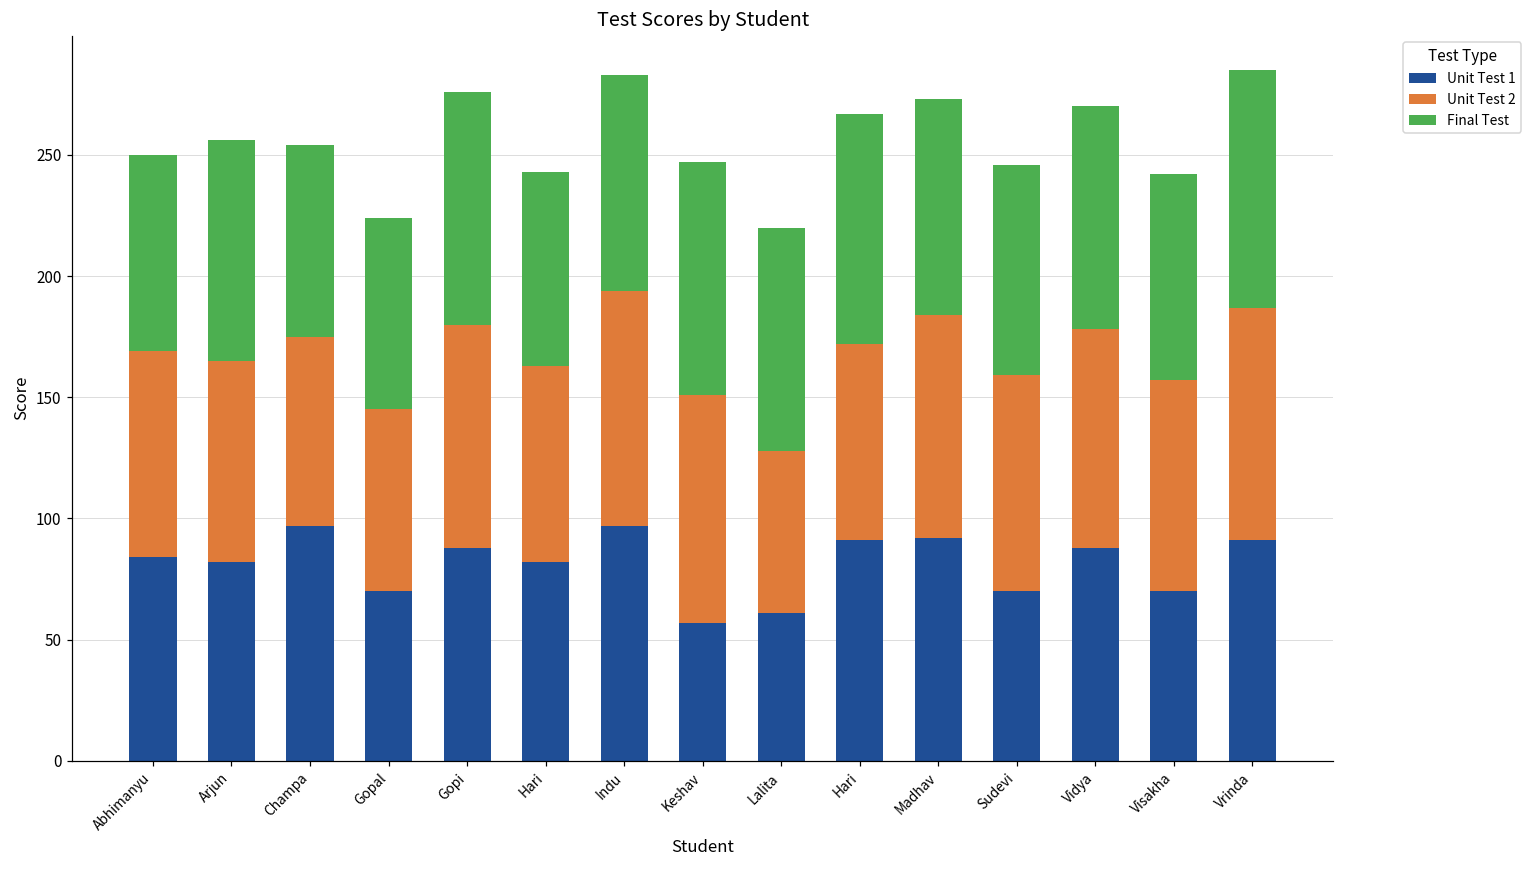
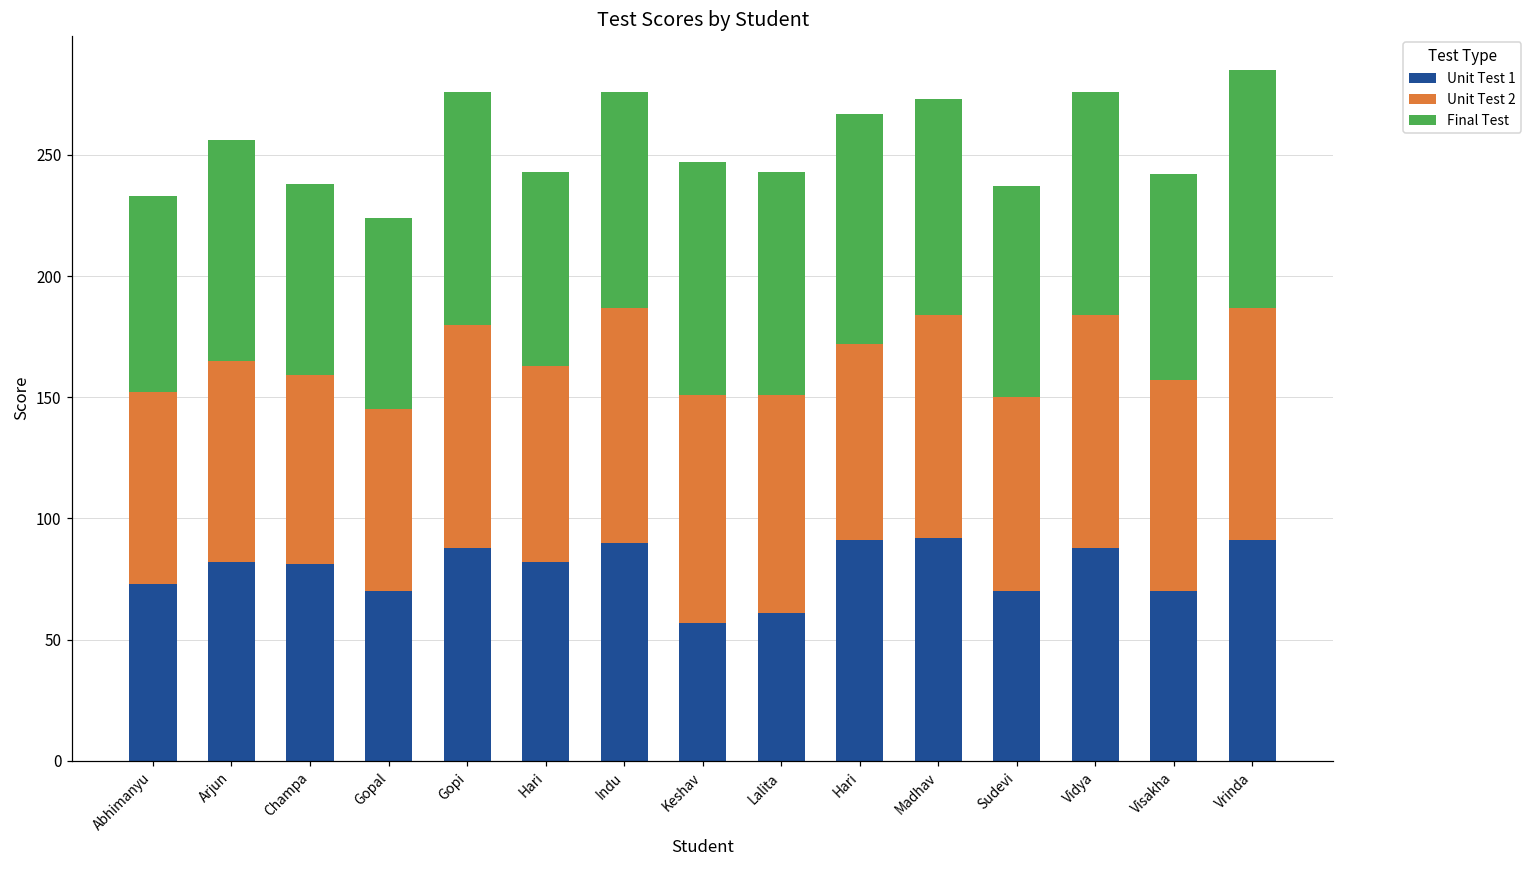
  {
    "Unit Test 1": {
-     "Abhimanyu": 84,
+     "Abhimanyu": 73,
      "Arjun": 82,
-     "Champa": 97,
+     "Champa": 81,
      "Gopal": 70,
      "Gopi": 88,
-     "Indu": 97,
+     "Indu": 90,
      "Keshav": 57,
      "Lalita": 61,
      "Madhav": 92,
      "Sudevi": 70,
      "Vidya": 88,
      "Visakha": 70,
      "Vrinda": 91
    },
    "Unit Test 2": {
-     "Abhimanyu": 85,
+     "Abhimanyu": 79,
      "Arjun": 83,
      "Champa": 78,
      "Gopal": 75,
      "Gopi": 92,
      "Indu": 97,
      "Keshav": 94,
-     "Lalita": 67,
+     "Lalita": 90,
      "Madhav": 92,
-     "Sudevi": 89,
-     "Vidya": 90,
+     "Sudevi": 80,
+     "Vidya": 96,
      "Visakha": 87,
      "Vrinda": 96
    },
    "Final Test": {
      "Abhimanyu": 81,
      "Arjun": 91,
      "Champa": 79,
      "Gopal": 79,
      "Gopi": 96,
      "Indu": 89,
      "Keshav": 96,
      "Lalita": 92,
      "Madhav": 89,
      "Sudevi": 87,
      "Vidya": 92,
      "Visakha": 85,
      "Vrinda": 98
    }
  }
